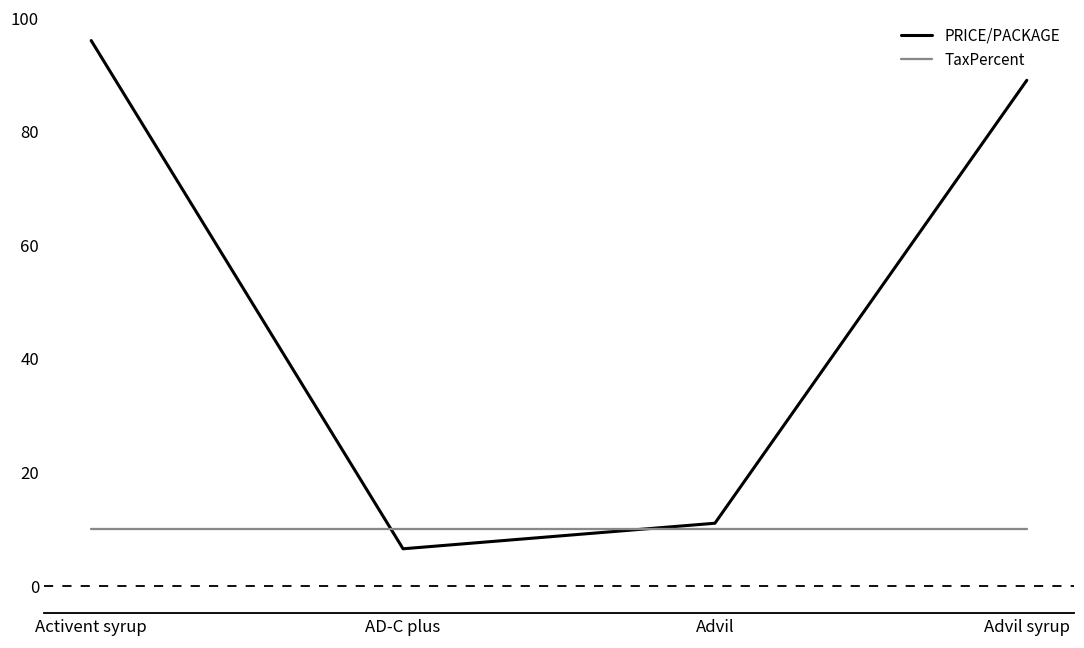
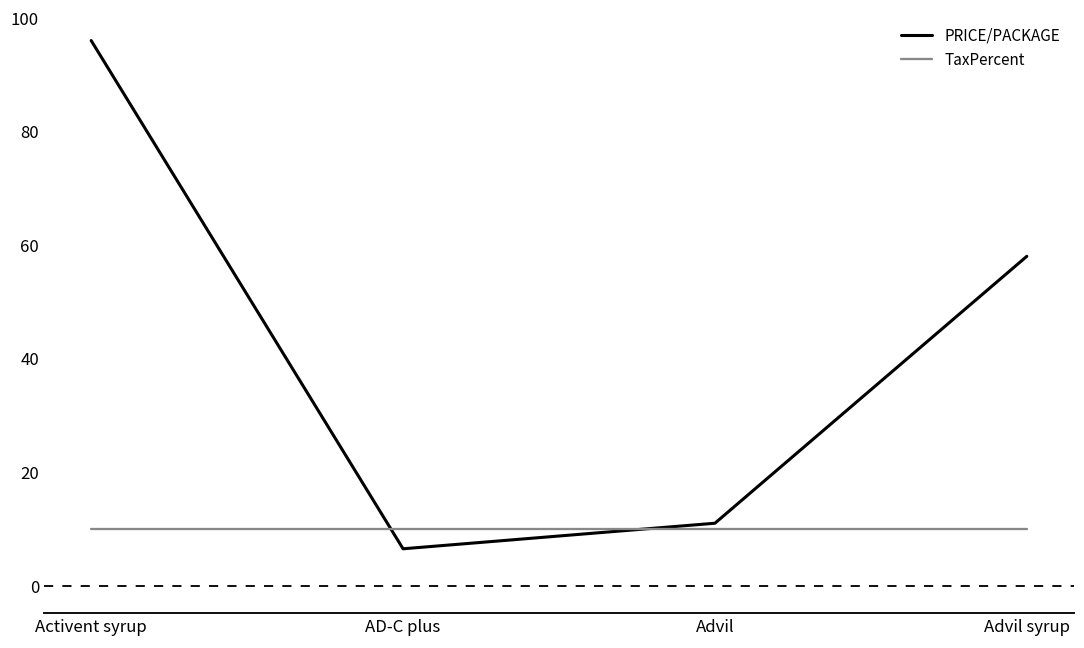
  {
    "PRICE/PACKAGE": {
      "Activent syrup": 96,
      "AD-C plus": 7,
      "Advil": 11,
-     "Advil syrup": 89
+     "Advil syrup": 58
    },
    "TaxPercent": {
      "Activent syrup": 10,
      "AD-C plus": 10,
      "Advil": 10,
      "Advil syrup": 10
    }
  }
